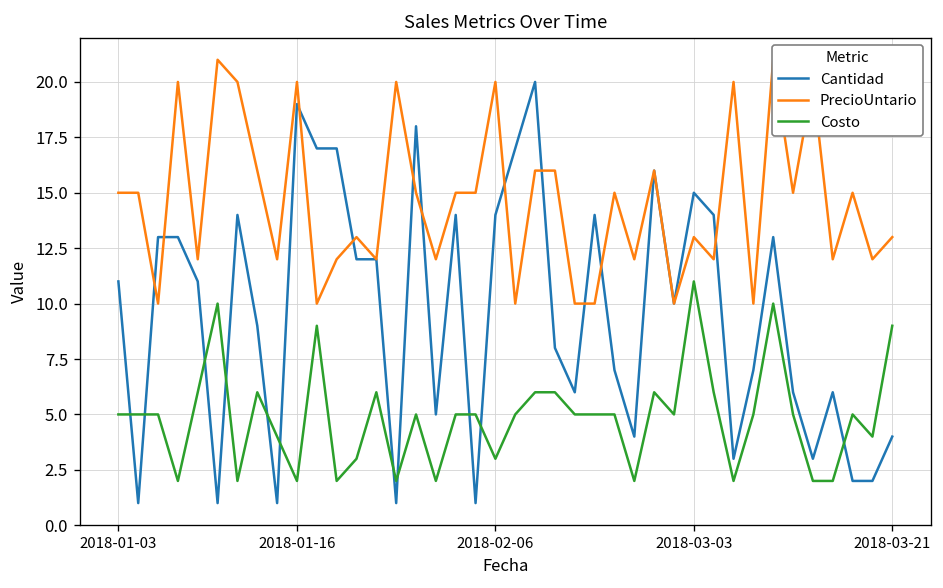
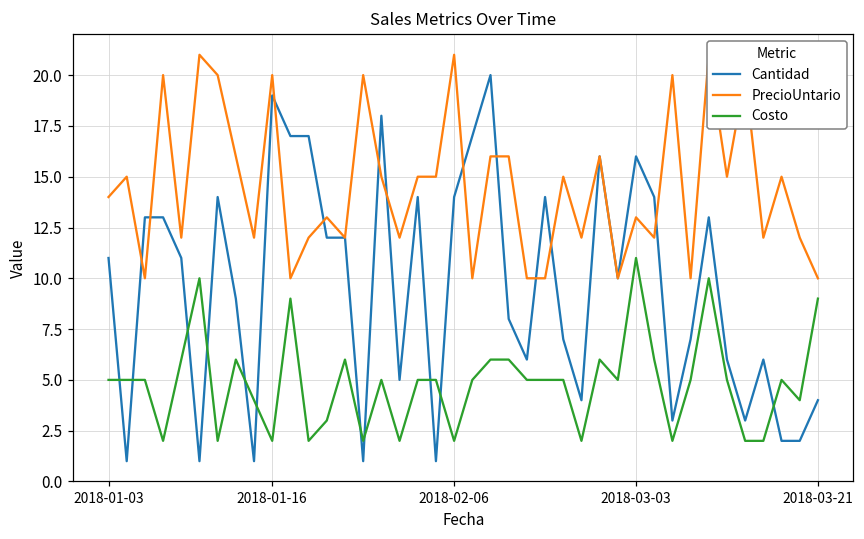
  {
    "Cantidad": {
      "2018-01-03": 11,
      "2018-01-16": 19,
      "2018-02-06": 14,
-     "2018-03-03": 15,
+     "2018-03-03": 16,
      "2018-03-21": 4
    },
    "PrecioUntario": {
-     "2018-01-03": 15,
+     "2018-01-03": 14,
      "2018-01-16": 20,
-     "2018-02-06": 20,
+     "2018-02-06": 21,
      "2018-03-03": 13,
-     "2018-03-21": 13
+     "2018-03-21": 10
    },
    "Costo": {
      "2018-01-03": 5,
      "2018-01-16": 2,
-     "2018-02-06": 3,
+     "2018-02-06": 2,
      "2018-03-03": 11,
      "2018-03-21": 9
    }
  }
